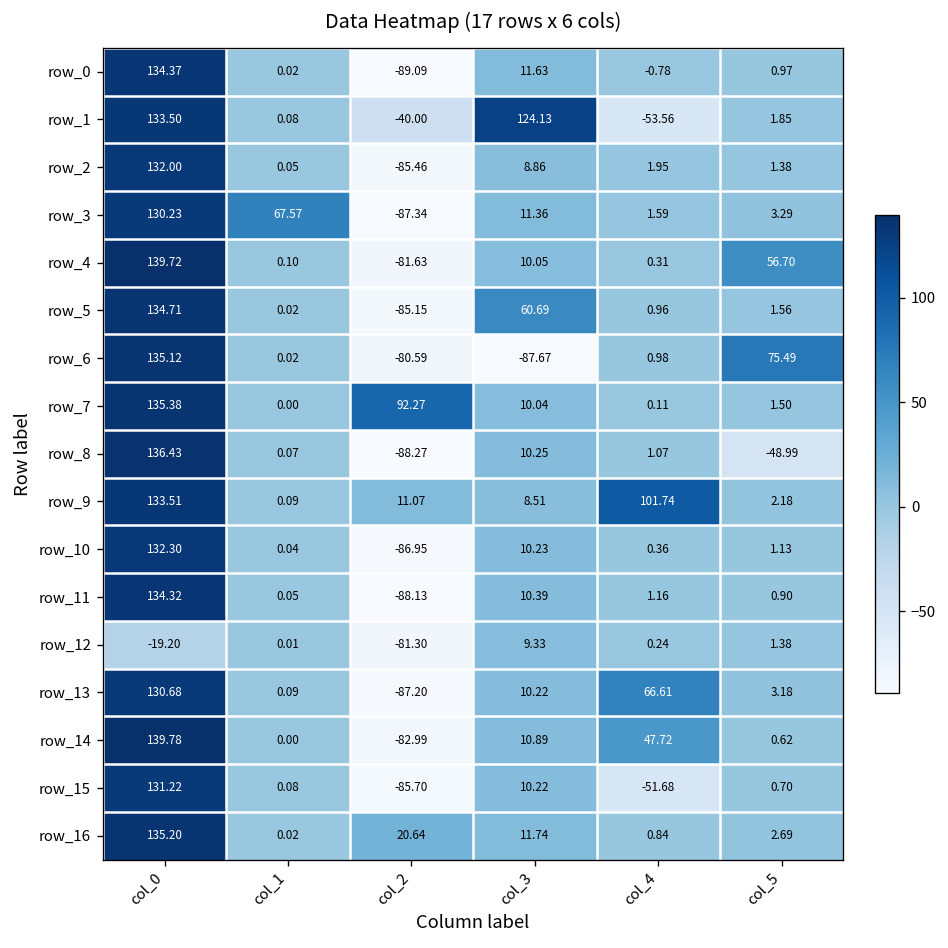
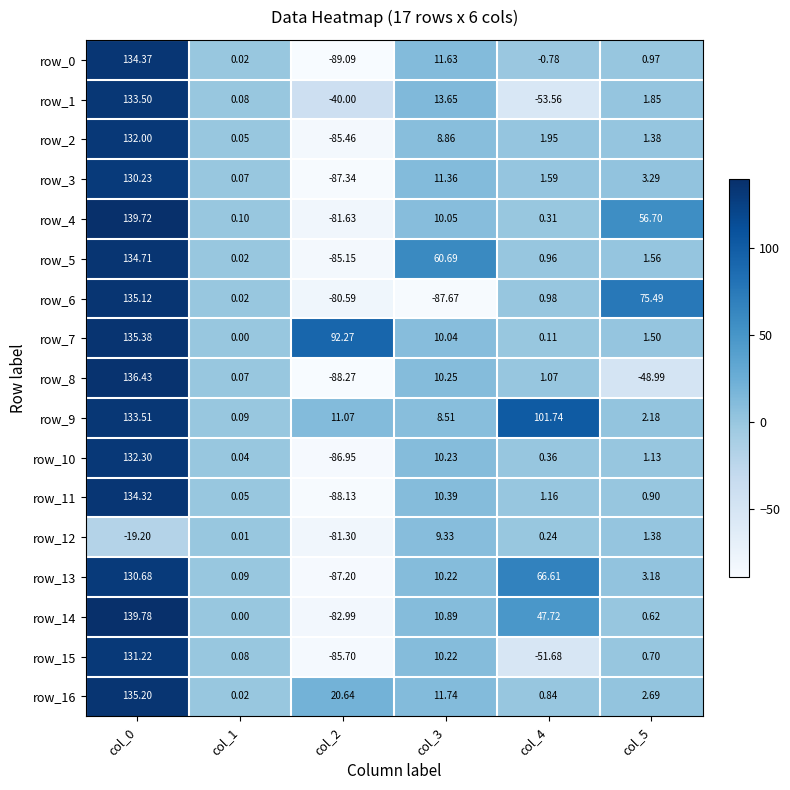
  {
    "row_0": {
      "col_0": 134.37,
      "col_1": 0.02,
      "col_2": -89.09,
      "col_3": 11.63,
      "col_4": -0.78,
      "col_5": 0.97
    },
    "row_1": {
      "col_0": 133.50,
      "col_1": 0.08,
      "col_2": -40.00,
-     "col_3": 124.13,
+     "col_3": 13.65,
      "col_4": -53.56,
      "col_5": 1.85
    },
    "row_2": {
      "col_0": 132.00,
      "col_1": 0.05,
      "col_2": -85.46,
      "col_3": 8.86,
      "col_4": 1.95,
      "col_5": 1.38
    },
    "row_3": {
      "col_0": 130.23,
-     "col_1": 67.57,
+     "col_1": 0.07,
      "col_2": -87.34,
      "col_3": 11.36,
      "col_4": 1.59,
      "col_5": 3.29
    },
    "row_4": {
      "col_0": 139.72,
      "col_1": 0.10,
      "col_2": -81.63,
      "col_3": 10.05,
      "col_4": 0.31,
      "col_5": 56.70
    },
    "row_5": {
      "col_0": 134.71,
      "col_1": 0.02,
      "col_2": -85.15,
      "col_3": 60.69,
      "col_4": 0.96,
      "col_5": 1.56
    },
    "row_6": {
      "col_0": 135.12,
      "col_1": 0.02,
      "col_2": -80.59,
      "col_3": -87.67,
      "col_4": 0.98,
      "col_5": 75.49
    },
    "row_7": {
      "col_0": 135.38,
      "col_1": 0.00,
      "col_2": 92.27,
      "col_3": 10.04,
      "col_4": 0.11,
      "col_5": 1.50
    },
    "row_8": {
      "col_0": 136.43,
      "col_1": 0.07,
      "col_2": -88.27,
      "col_3": 10.25,
      "col_4": 1.07,
      "col_5": -48.99
    },
    "row_9": {
      "col_0": 133.51,
      "col_1": 0.09,
      "col_2": 11.07,
      "col_3": 8.51,
      "col_4": 101.74,
      "col_5": 2.18
    },
    "row_10": {
      "col_0": 132.30,
      "col_1": 0.04,
      "col_2": -86.95,
      "col_3": 10.23,
      "col_4": 0.36,
      "col_5": 1.13
    },
    "row_11": {
      "col_0": 134.32,
      "col_1": 0.05,
      "col_2": -88.13,
      "col_3": 10.39,
      "col_4": 1.16,
      "col_5": 0.90
    },
    "row_12": {
      "col_0": -19.20,
      "col_1": 0.01,
      "col_2": -81.30,
      "col_3": 9.33,
      "col_4": 0.24,
      "col_5": 1.38
    },
    "row_13": {
      "col_0": 130.68,
      "col_1": 0.09,
      "col_2": -87.20,
      "col_3": 10.22,
      "col_4": 66.61,
      "col_5": 3.18
    },
    "row_14": {
      "col_0": 139.78,
      "col_1": 0.00,
      "col_2": -82.99,
      "col_3": 10.89,
      "col_4": 47.72,
      "col_5": 0.62
    },
    "row_15": {
      "col_0": 131.22,
      "col_1": 0.08,
      "col_2": -85.70,
      "col_3": 10.22,
      "col_4": -51.68,
      "col_5": 0.70
    },
    "row_16": {
      "col_0": 135.20,
      "col_1": 0.02,
      "col_2": 20.64,
      "col_3": 11.74,
      "col_4": 0.84,
      "col_5": 2.69
    }
  }
